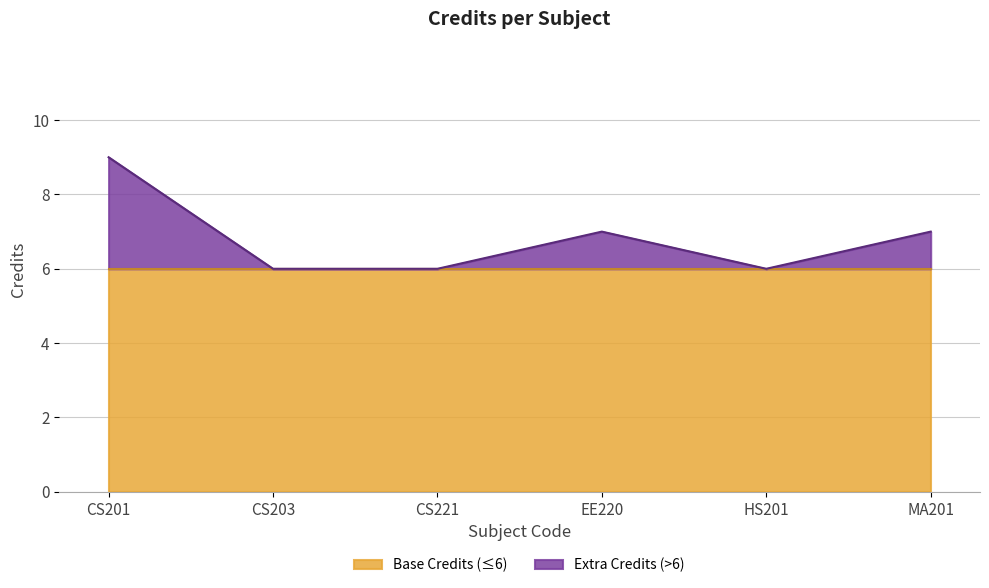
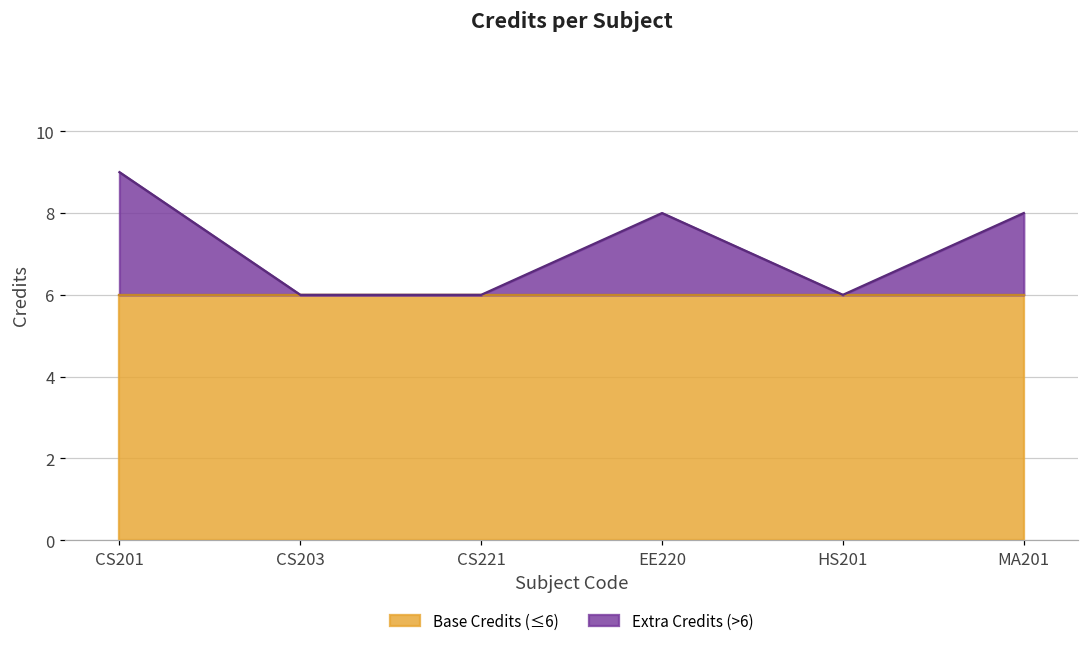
  {
    "Base Credits (≤6)": {
      "CS201": 6,
      "EE220": 6,
      "MA201": 6
    },
    "Extra Credits (>6)": {
      "CS201": 9,
-     "EE220": 7,
-     "MA201": 7
+     "EE220": 8,
+     "MA201": 8
    }
  }
